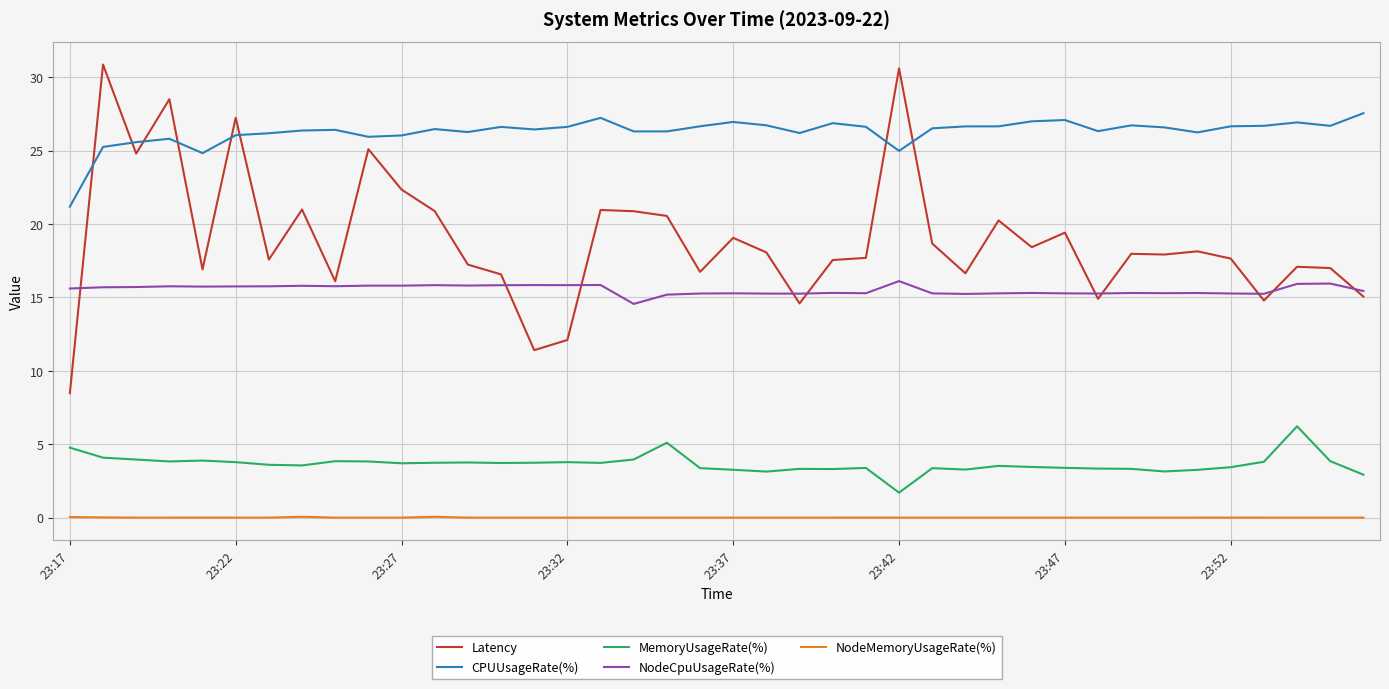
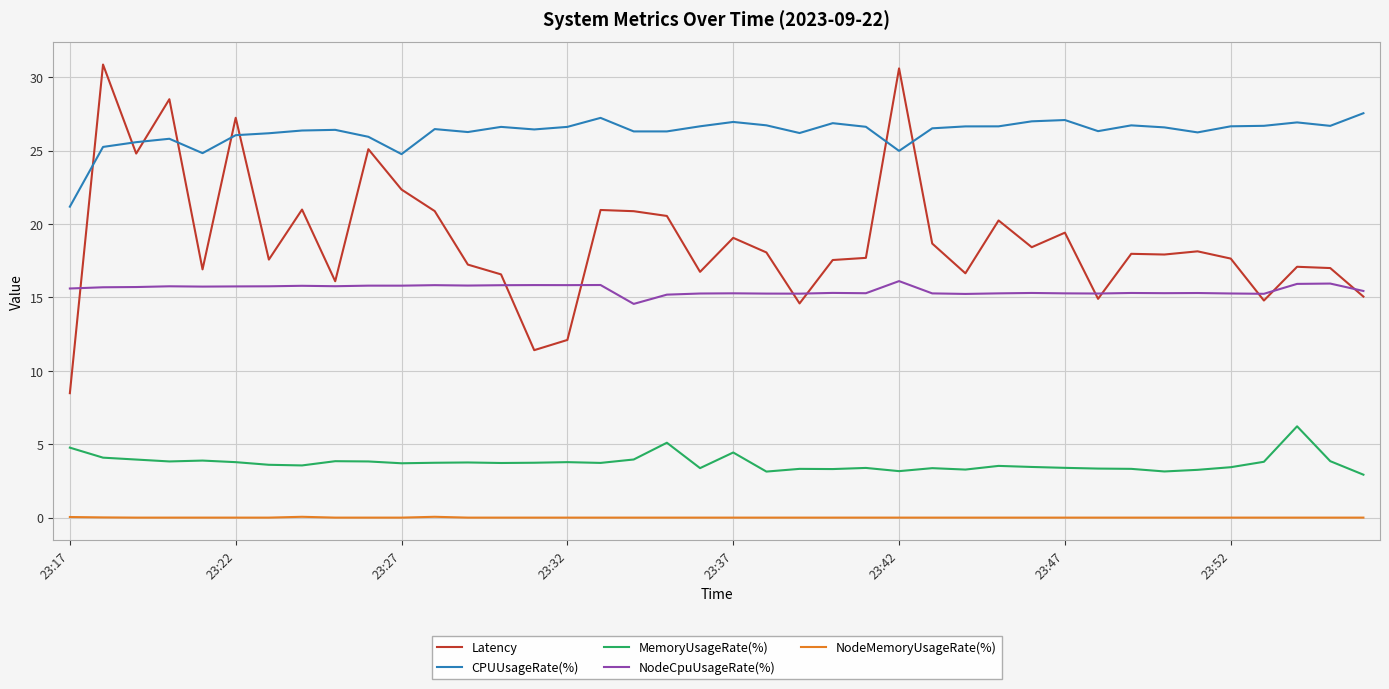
  {
    "Latency": {
      "23:17": 8.5,
      "23:22": 27.2,
      "23:27": 22.3,
      "23:32": 12.1,
      "23:37": 19.1,
      "23:42": 30.6,
      "23:47": 19.4,
      "23:52": 17.6
    },
    "CPUUsageRate(%)": {
      "23:17": 21.2,
      "23:22": 26.0,
-     "23:27": 26.0,
+     "23:27": 24.8,
      "23:32": 26.6,
      "23:37": 26.9,
      "23:42": 25.0,
      "23:47": 27.1,
      "23:52": 26.6
    },
    "MemoryUsageRate(%)": {
      "23:17": 4.8,
      "23:22": 3.8,
      "23:27": 3.7,
      "23:32": 3.8,
-     "23:37": 3.3,
-     "23:42": 1.7,
+     "23:37": 4.4,
+     "23:42": 3.2,
      "23:47": 3.4,
      "23:52": 3.4
    },
    "NodeCpuUsageRate(%)": {
      "23:17": 15.6,
      "23:22": 15.7,
      "23:27": 15.8,
      "23:32": 15.8,
      "23:37": 15.3,
      "23:42": 16.1,
      "23:47": 15.3,
      "23:52": 15.3
    },
    "NodeMemoryUsageRate(%)": {
      "23:17": 0.0,
      "23:22": 0.0,
      "23:27": 0.0,
      "23:32": 0.0,
      "23:37": 0.0,
      "23:42": 0.0,
      "23:47": 0.0,
      "23:52": 0.0
    }
  }
